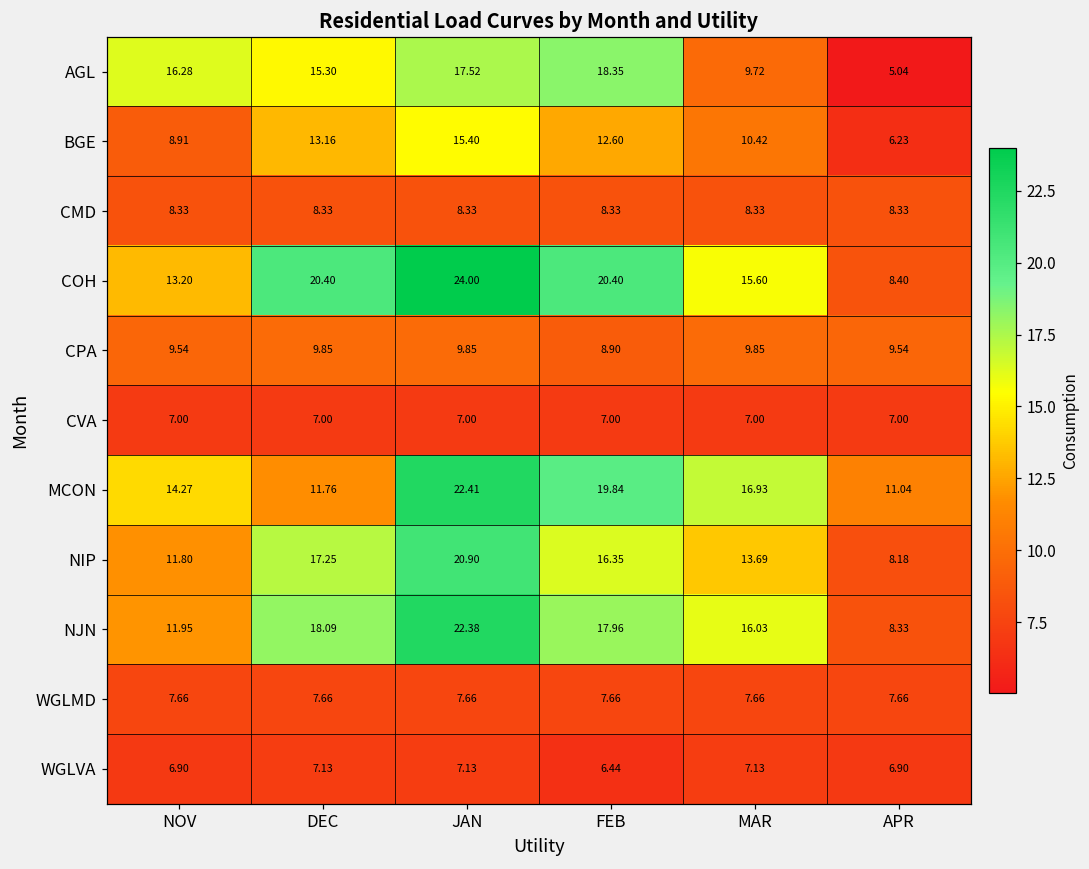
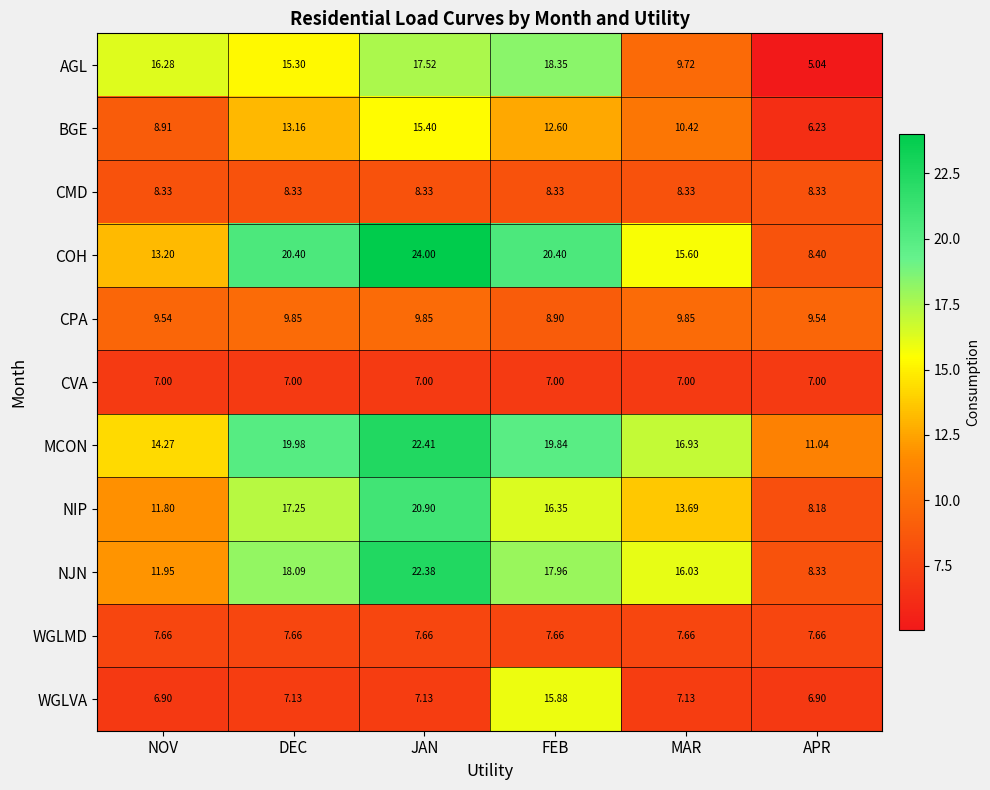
  {
    "AGL": {
      "NOV": 16.28,
      "DEC": 15.30,
      "JAN": 17.52,
      "FEB": 18.35,
      "MAR": 9.72,
      "APR": 5.04
    },
    "BGE": {
      "NOV": 8.91,
      "DEC": 13.16,
      "JAN": 15.40,
      "FEB": 12.60,
      "MAR": 10.42,
      "APR": 6.23
    },
    "CMD": {
      "NOV": 8.33,
      "DEC": 8.33,
      "JAN": 8.33,
      "FEB": 8.33,
      "MAR": 8.33,
      "APR": 8.33
    },
    "COH": {
      "NOV": 13.20,
      "DEC": 20.40,
      "JAN": 24.00,
      "FEB": 20.40,
      "MAR": 15.60,
      "APR": 8.40
    },
    "CPA": {
      "NOV": 9.54,
      "DEC": 9.85,
      "JAN": 9.85,
      "FEB": 8.90,
      "MAR": 9.85,
      "APR": 9.54
    },
    "CVA": {
      "NOV": 7.00,
      "DEC": 7.00,
      "JAN": 7.00,
      "FEB": 7.00,
      "MAR": 7.00,
      "APR": 7.00
    },
    "MCON": {
      "NOV": 14.27,
-     "DEC": 11.76,
+     "DEC": 19.98,
      "JAN": 22.41,
      "FEB": 19.84,
      "MAR": 16.93,
      "APR": 11.04
    },
    "NIP": {
      "NOV": 11.80,
      "DEC": 17.25,
      "JAN": 20.90,
      "FEB": 16.35,
      "MAR": 13.69,
      "APR": 8.18
    },
    "NJN": {
      "NOV": 11.95,
      "DEC": 18.09,
      "JAN": 22.38,
      "FEB": 17.96,
      "MAR": 16.03,
      "APR": 8.33
    },
    "WGLMD": {
      "NOV": 7.66,
      "DEC": 7.66,
      "JAN": 7.66,
      "FEB": 7.66,
      "MAR": 7.66,
      "APR": 7.66
    },
    "WGLVA": {
      "NOV": 6.90,
      "DEC": 7.13,
      "JAN": 7.13,
-     "FEB": 6.44,
+     "FEB": 15.88,
      "MAR": 7.13,
      "APR": 6.90
    }
  }
